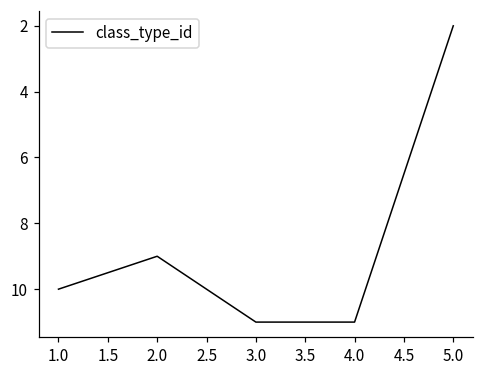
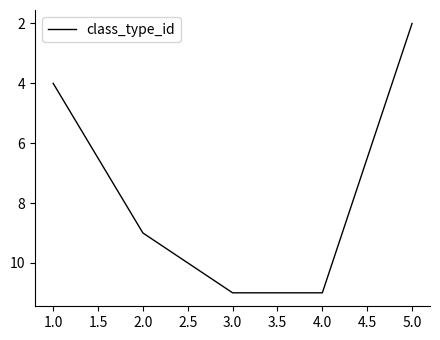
  {
-   "1.0": 10,
+   "1.0": 4,
    "2.0": 9,
    "3.0": 11,
    "4.0": 11,
    "5.0": 2
  }
